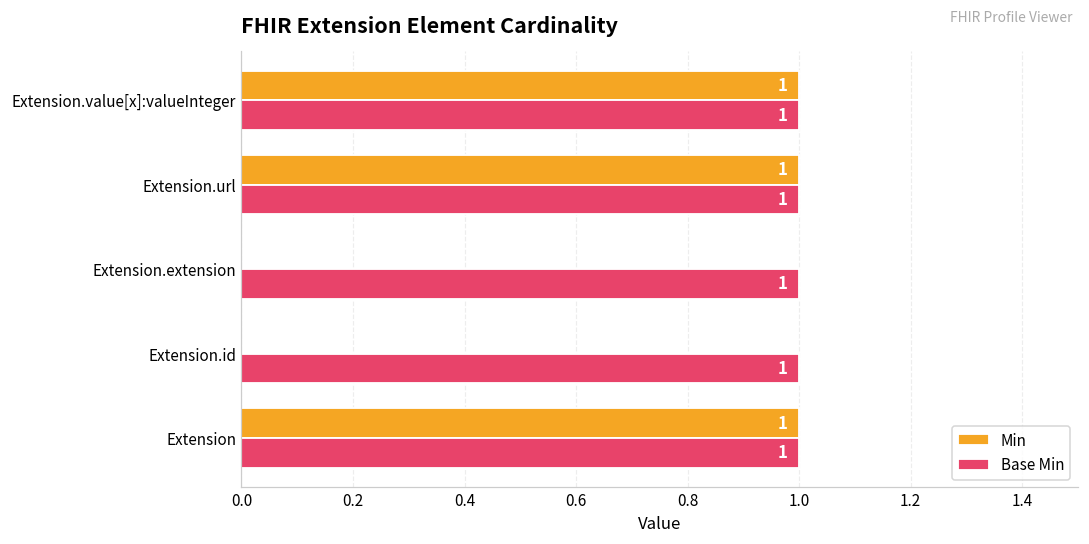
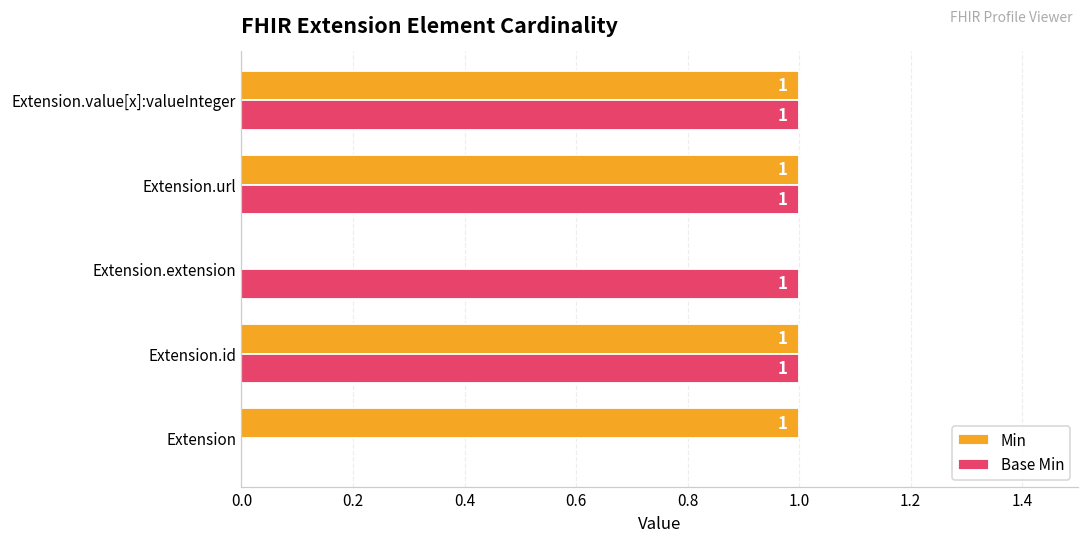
  {
    "Min": {
      "Extension.extension": 0,
-     "Extension.id": 0
+     "Extension.id": 1
    },
    "Base Min": {
-     "Extension": 1
+     "Extension": 0
    }
  }
